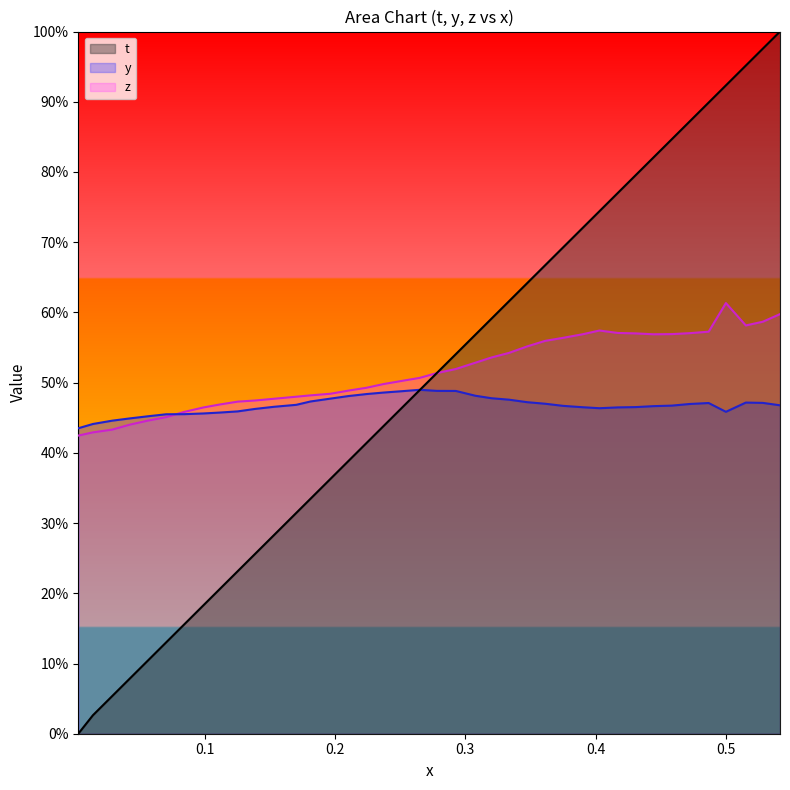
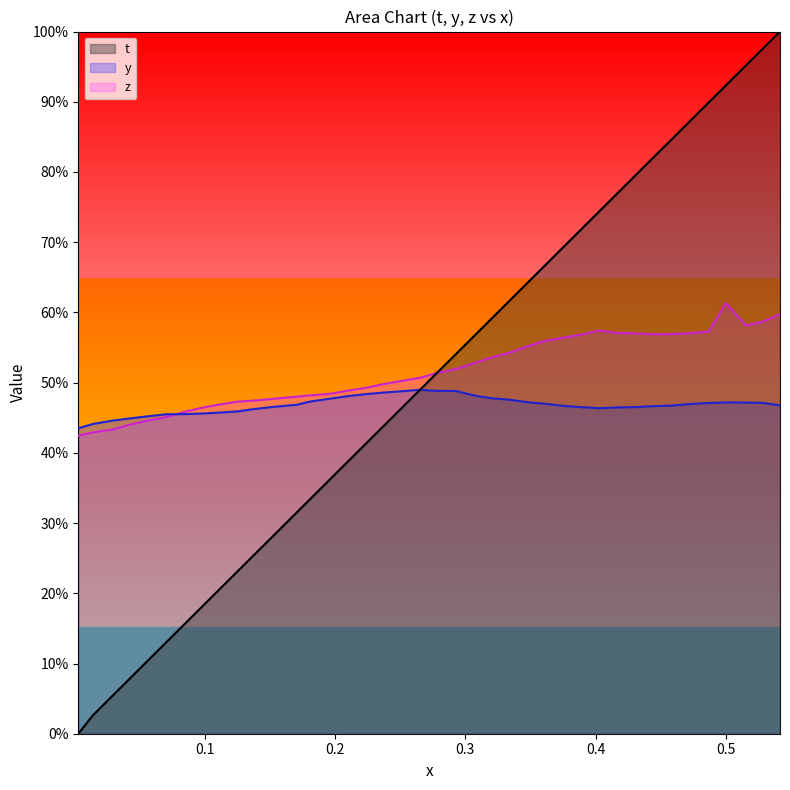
  {
    "t": {
      "0.5": "92%"
    },
    "y": {
-     "0.5": "46%"
+     "0.5": "47%"
    },
    "z": {
      "0.5": "61%"
    }
  }
